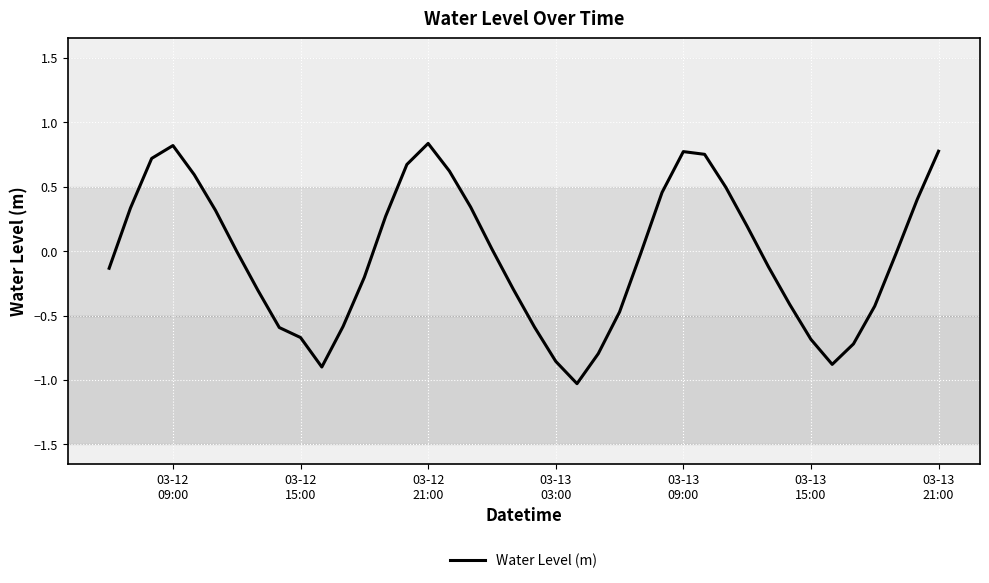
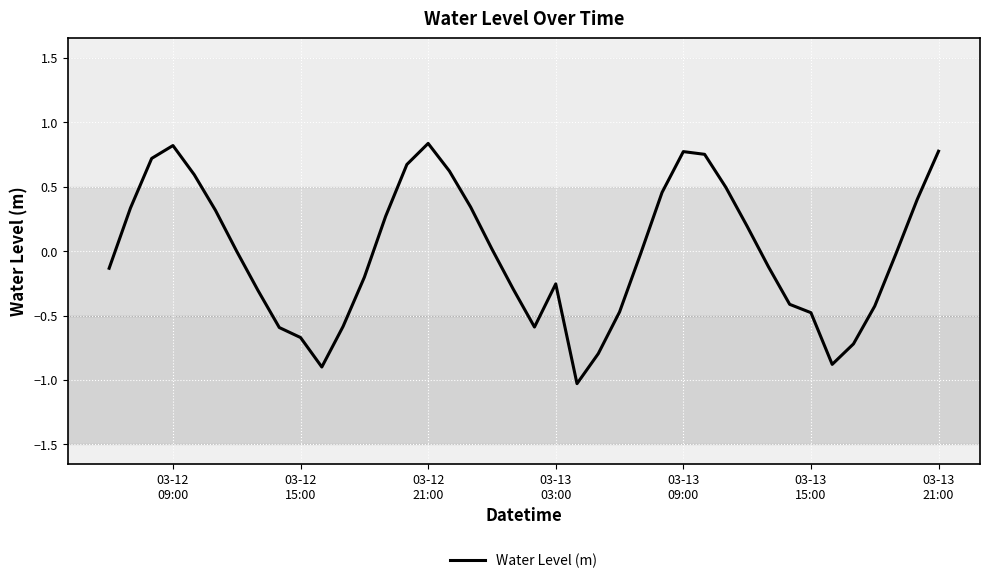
  {
    "03-12 09:00": 0.82,
    "03-12 15:00": -0.67,
    "03-12 21:00": 0.84,
-   "03-13 03:00": -0.85,
+   "03-13 03:00": -0.25,
    "03-13 09:00": 0.77,
-   "03-13 15:00": -0.68,
+   "03-13 15:00": -0.48,
    "03-13 21:00": 0.78
  }
